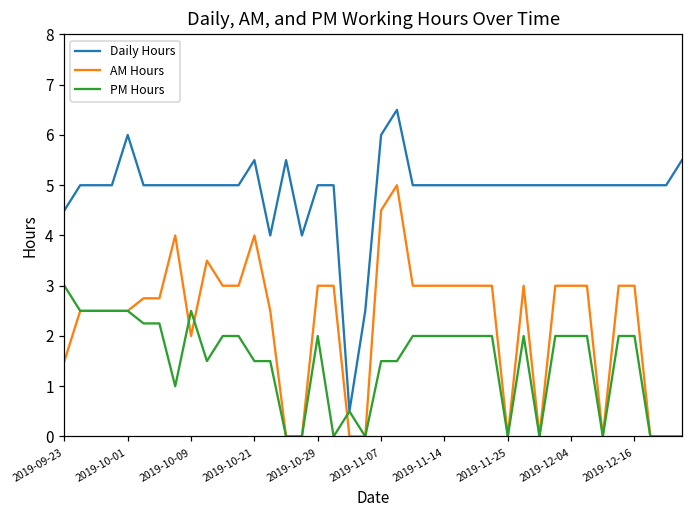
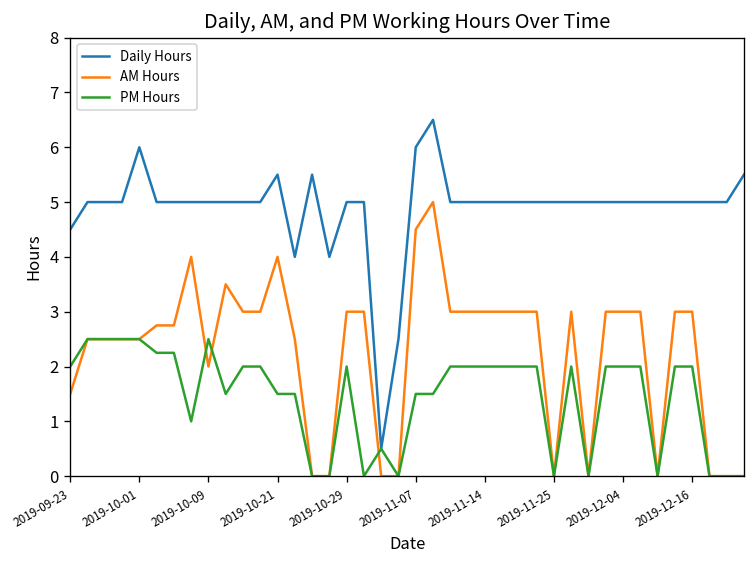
  {
    "Daily Hours": {
      "2019-09-23": 4.5,
      "2019-10-01": 6,
      "2019-10-09": 5,
      "2019-10-21": 5.5,
      "2019-10-29": 5,
      "2019-11-07": 6,
      "2019-11-14": 5,
      "2019-11-25": 5,
      "2019-12-04": 5,
      "2019-12-16": 5
    },
    "AM Hours": {
      "2019-09-23": 1.5,
      "2019-10-09": 2,
      "2019-10-21": 4,
      "2019-10-29": 3,
      "2019-11-07": 4.5,
      "2019-11-14": 3,
      "2019-12-04": 3,
      "2019-12-16": 3
    },
    "PM Hours": {
-     "2019-09-23": 3,
+     "2019-09-23": 2,
      "2019-10-09": 2.5,
      "2019-10-21": 1.5,
      "2019-10-29": 2,
      "2019-11-07": 1.5,
      "2019-11-14": 2,
      "2019-12-04": 2,
      "2019-12-16": 2
    }
  }
